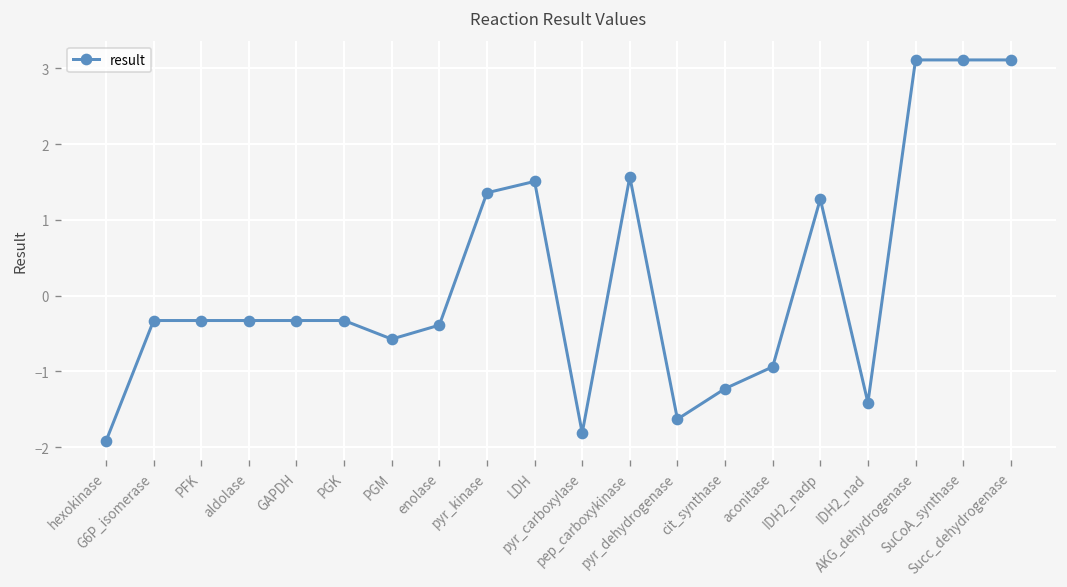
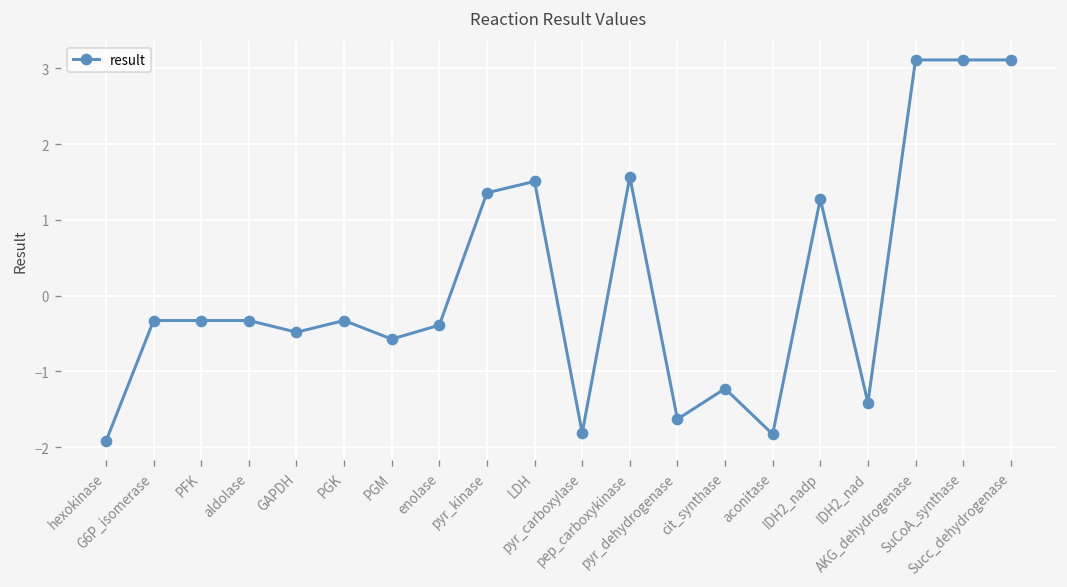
  {
    "hexokinase": -1.9,
    "G6P_isomerase": -0.3,
    "PFK": -0.3,
    "aldolase": -0.3,
-   "GAPDH": -0.3,
+   "GAPDH": -0.5,
    "PGK": -0.3,
    "PGM": -0.6,
    "enolase": -0.4,
    "pyr_kinase": 1.4,
    "LDH": 1.5,
    "pyr_carboxylase": -1.8,
    "pep_carboxykinase": 1.6,
    "pyr_dehydrogenase": -1.6,
    "cit_synthase": -1.2,
-   "aconitase": -0.9,
+   "aconitase": -1.8,
    "IDH2_nadp": 1.3,
    "IDH2_nad": -1.4,
    "AKG_dehydrogenase": 3.1,
    "SuCoA_synthase": 3.1,
    "Succ_dehydrogenase": 3.1
  }
